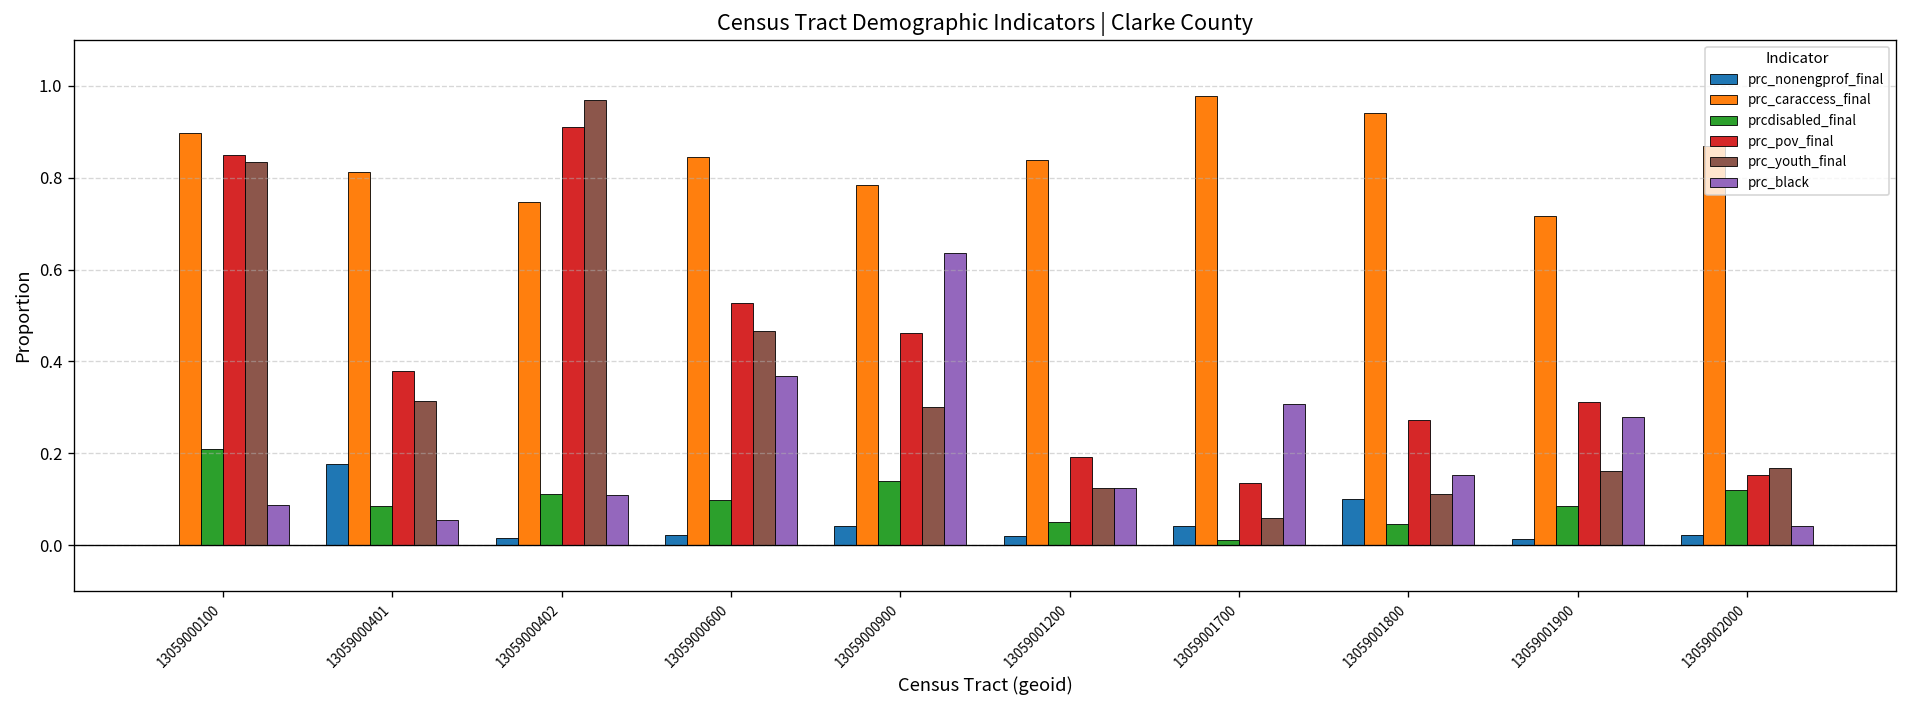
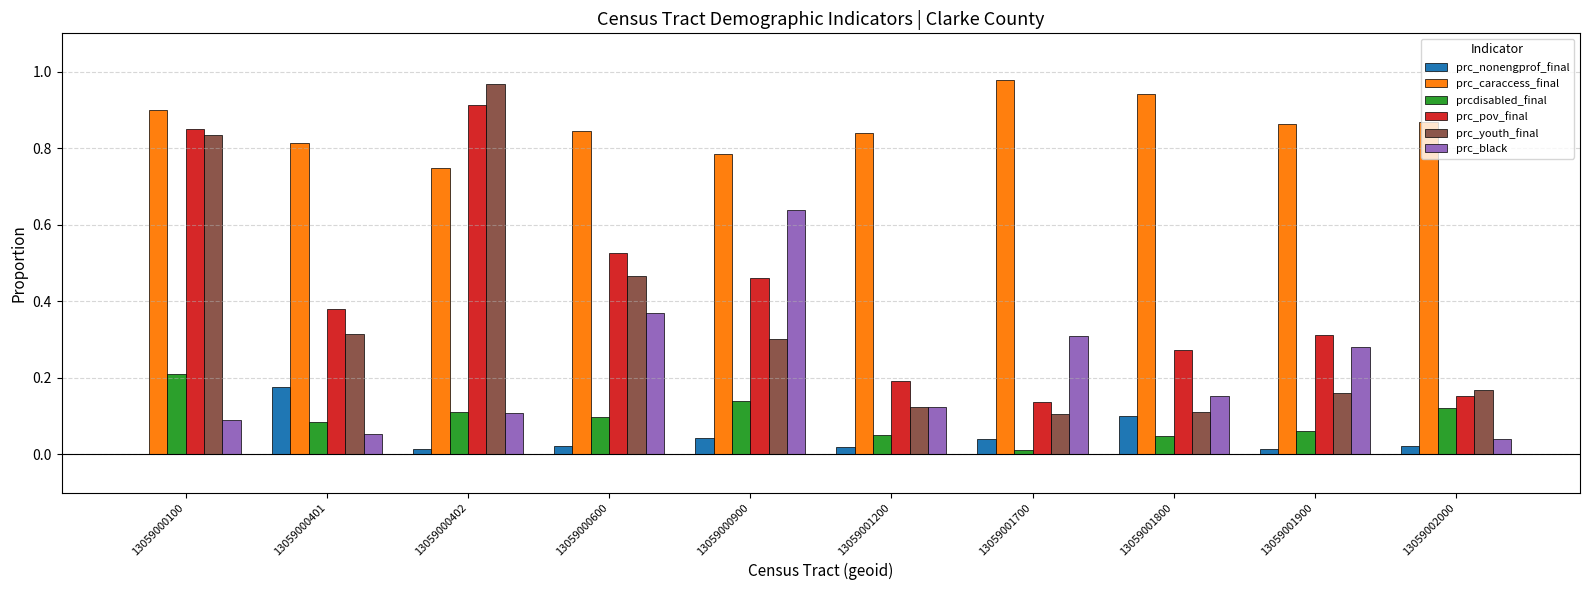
  {
    "prc_nonengprof_final": {
      "13059000401": 0.18,
      "13059000402": 0.01,
      "13059000600": 0.02,
      "13059000900": 0.04,
      "13059001200": 0.02,
      "13059001700": 0.04,
      "13059001800": 0.10,
      "13059001900": 0.01,
      "13059002000": 0.02
    },
    "prc_caraccess_final": {
      "13059000100": 0.90,
      "13059000401": 0.81,
      "13059000402": 0.75,
      "13059000600": 0.85,
      "13059000900": 0.78,
      "13059001200": 0.84,
      "13059001700": 0.98,
      "13059001800": 0.94,
-     "13059001900": 0.72
+     "13059001900": 0.86
    },
    "prcdisabled_final": {
      "13059000100": 0.21,
      "13059000401": 0.09,
      "13059000402": 0.11,
      "13059000600": 0.10,
      "13059000900": 0.14,
      "13059001200": 0.05,
      "13059001700": 0.01,
      "13059001800": 0.05,
-     "13059001900": 0.09,
+     "13059001900": 0.06,
      "13059002000": 0.12
    },
    "prc_pov_final": {
      "13059000100": 0.85,
      "13059000401": 0.38,
      "13059000402": 0.91,
      "13059000600": 0.53,
      "13059000900": 0.46,
      "13059001200": 0.19,
      "13059001700": 0.14,
      "13059001800": 0.27,
      "13059001900": 0.31,
      "13059002000": 0.15
    },
    "prc_youth_final": {
      "13059000100": 0.83,
      "13059000401": 0.31,
      "13059000402": 0.97,
      "13059000600": 0.47,
      "13059000900": 0.30,
      "13059001200": 0.12,
-     "13059001700": 0.06,
+     "13059001700": 0.10,
      "13059001800": 0.11,
      "13059001900": 0.16,
      "13059002000": 0.17
    },
    "prc_black": {
      "13059000100": 0.09,
      "13059000401": 0.05,
      "13059000402": 0.11,
      "13059000600": 0.37,
      "13059000900": 0.64,
      "13059001200": 0.12,
      "13059001700": 0.31,
      "13059001800": 0.15,
      "13059001900": 0.28,
      "13059002000": 0.04
    }
  }
